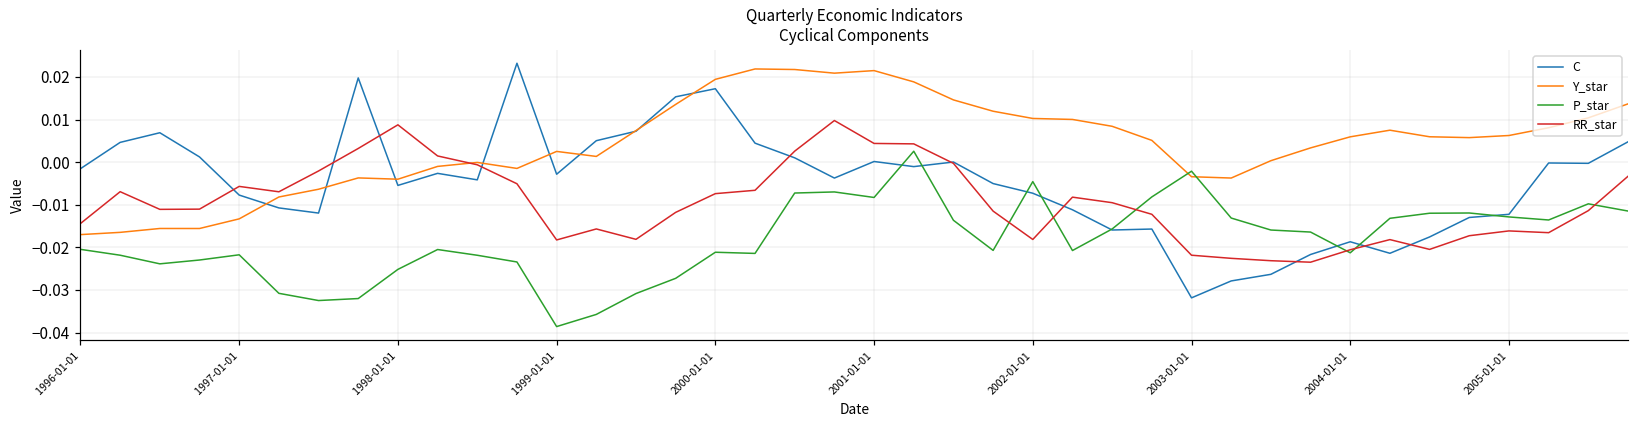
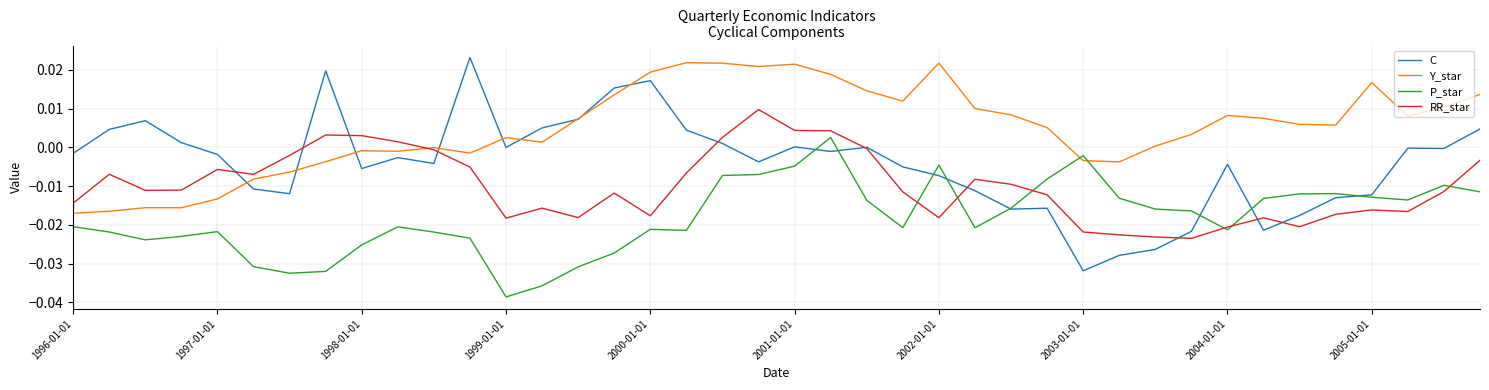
  {
    "C": {
      "1996-01-01": -0.002,
-     "1997-01-01": -0.008,
+     "1997-01-01": -0.002,
      "1998-01-01": -0.005,
-     "1999-01-01": -0.003,
+     "1999-01-01": 0.000,
      "2000-01-01": 0.017,
      "2001-01-01": 0.000,
      "2002-01-01": -0.007,
      "2003-01-01": -0.032,
-     "2004-01-01": -0.019
+     "2004-01-01": -0.004
    },
    "Y_star": {
      "1996-01-01": -0.017,
      "1997-01-01": -0.013,
-     "1998-01-01": -0.004,
+     "1998-01-01": -0.001,
      "1999-01-01": 0.003,
      "2000-01-01": 0.019,
      "2001-01-01": 0.021,
-     "2002-01-01": 0.010,
+     "2002-01-01": 0.022,
      "2003-01-01": -0.003,
-     "2004-01-01": 0.006,
-     "2005-01-01": 0.006
+     "2004-01-01": 0.008,
+     "2005-01-01": 0.017
    },
    "P_star": {
      "1996-01-01": -0.020,
      "1997-01-01": -0.022,
      "1998-01-01": -0.025,
      "1999-01-01": -0.039,
      "2000-01-01": -0.021,
-     "2001-01-01": -0.008,
+     "2001-01-01": -0.005,
      "2002-01-01": -0.005,
      "2003-01-01": -0.002,
      "2004-01-01": -0.021
    },
    "RR_star": {
      "1996-01-01": -0.014,
      "1997-01-01": -0.006,
-     "1998-01-01": 0.009,
+     "1998-01-01": 0.003,
      "1999-01-01": -0.018,
-     "2000-01-01": -0.007,
+     "2000-01-01": -0.018,
      "2001-01-01": 0.004,
      "2002-01-01": -0.018,
      "2003-01-01": -0.022,
      "2004-01-01": -0.021,
      "2005-01-01": -0.016
    }
  }
